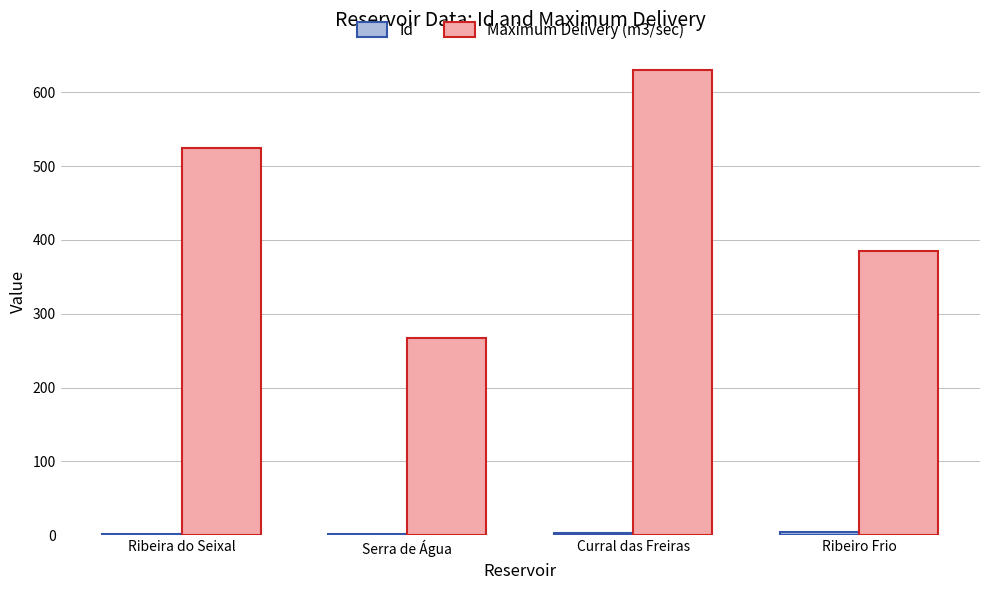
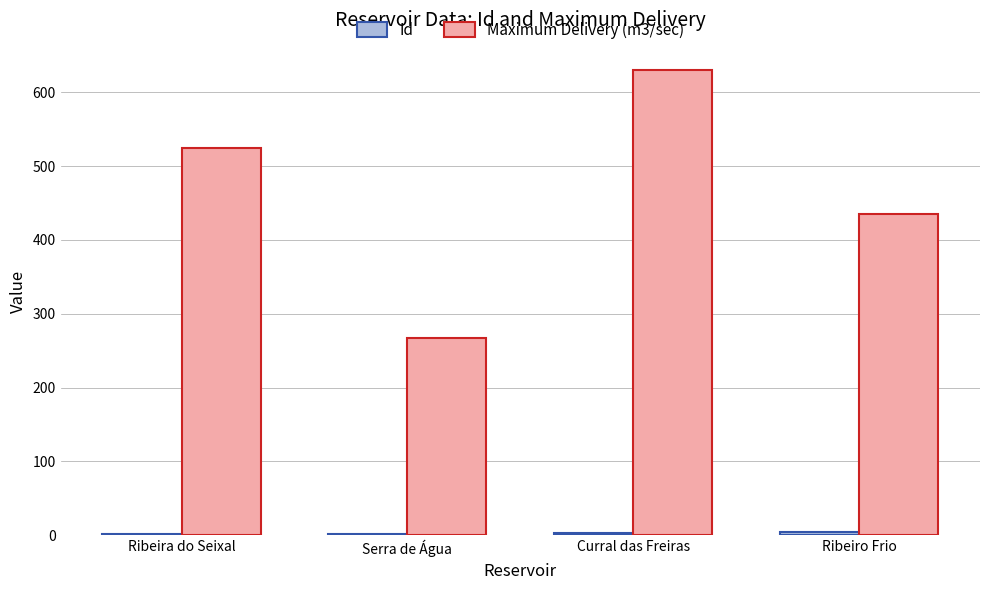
  {
    "Id": {
      "Ribeiro Frio": 0
    },
    "Maximum Delivery (m3/sec)": {
      "Ribeira do Seixal": 530,
      "Serra de Água": 270,
      "Curral das Freiras": 630,
-     "Ribeiro Frio": 390
+     "Ribeiro Frio": 440
    }
  }
